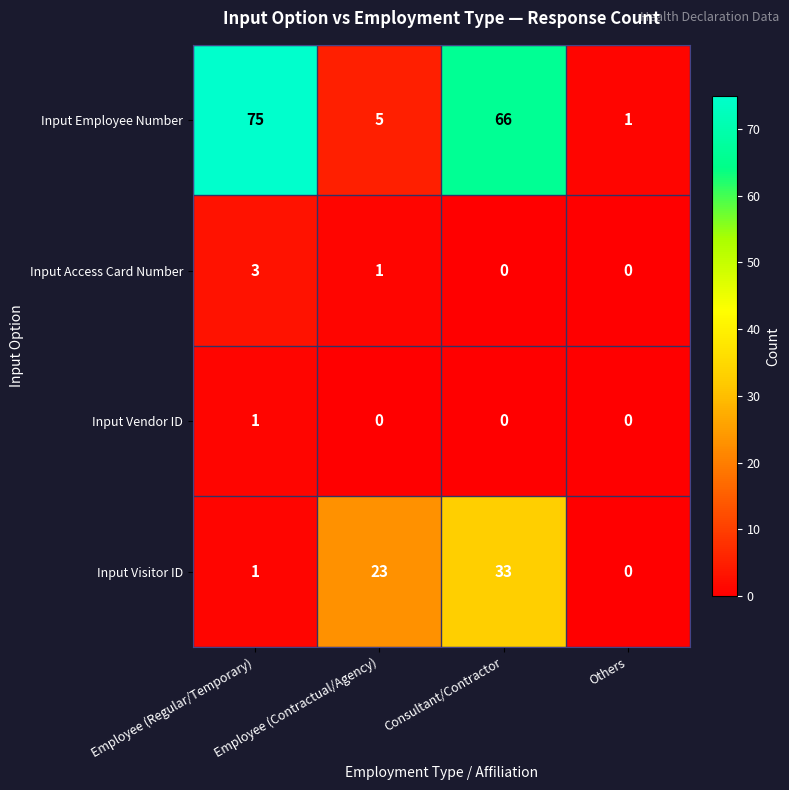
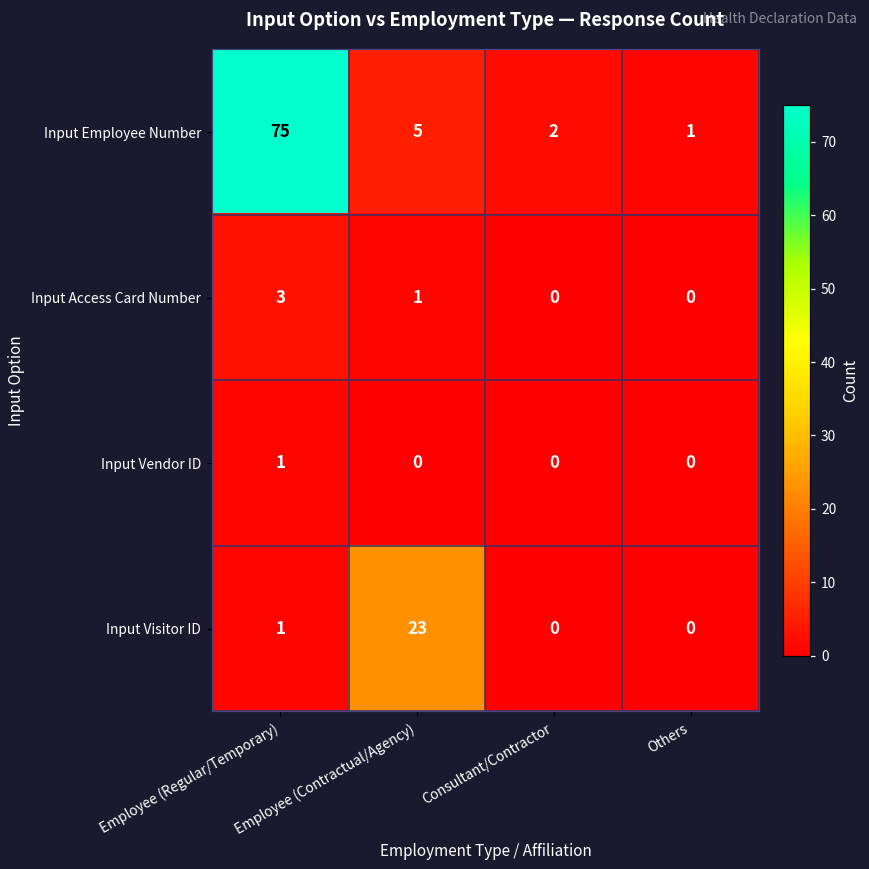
  {
    "Input Employee Number": {
      "Employee (Regular/Temporary)": 75,
      "Employee (Contractual/Agency)": 5,
-     "Consultant/Contractor": 66,
+     "Consultant/Contractor": 2,
      "Others": 1
    },
    "Input Access Card Number": {
      "Employee (Regular/Temporary)": 3,
      "Employee (Contractual/Agency)": 1,
      "Consultant/Contractor": 0,
      "Others": 0
    },
    "Input Vendor ID": {
      "Employee (Regular/Temporary)": 1,
      "Employee (Contractual/Agency)": 0,
      "Consultant/Contractor": 0,
      "Others": 0
    },
    "Input Visitor ID": {
      "Employee (Regular/Temporary)": 1,
      "Employee (Contractual/Agency)": 23,
-     "Consultant/Contractor": 33,
+     "Consultant/Contractor": 0,
      "Others": 0
    }
  }
